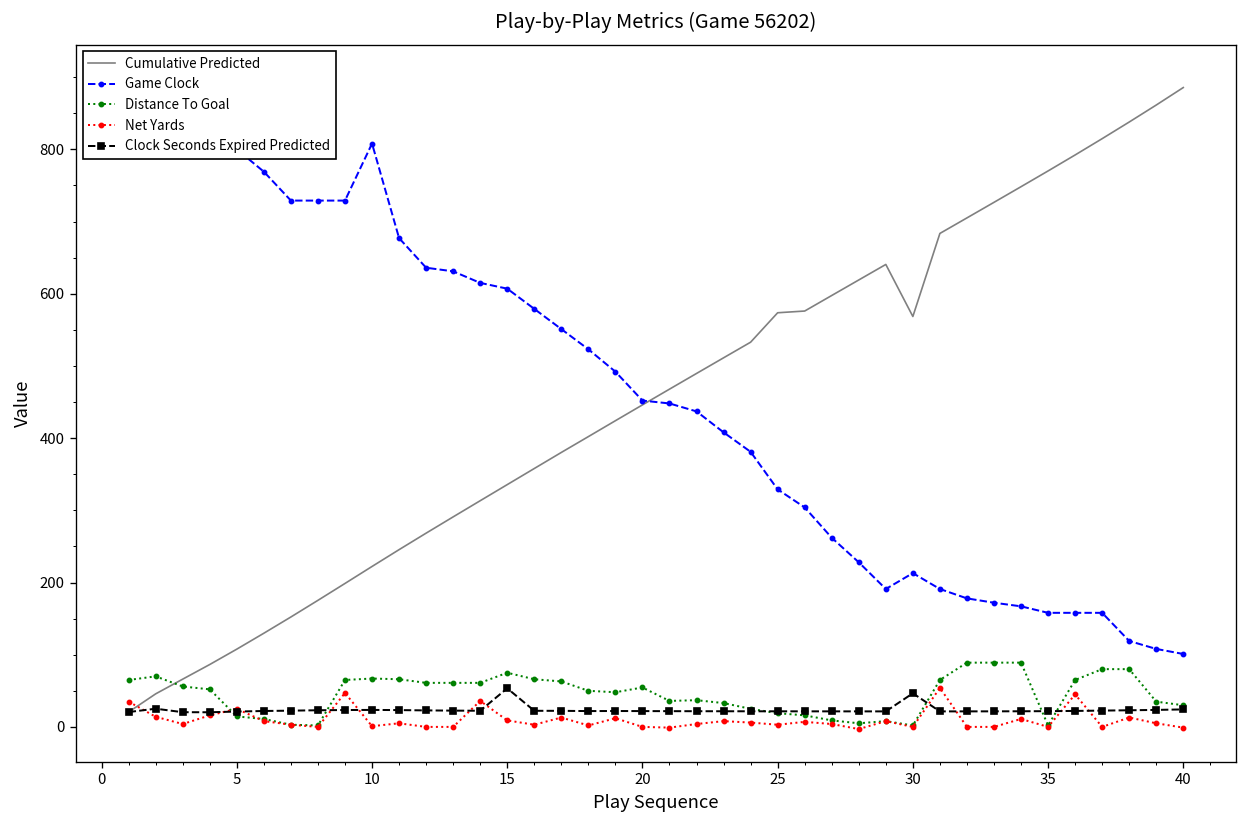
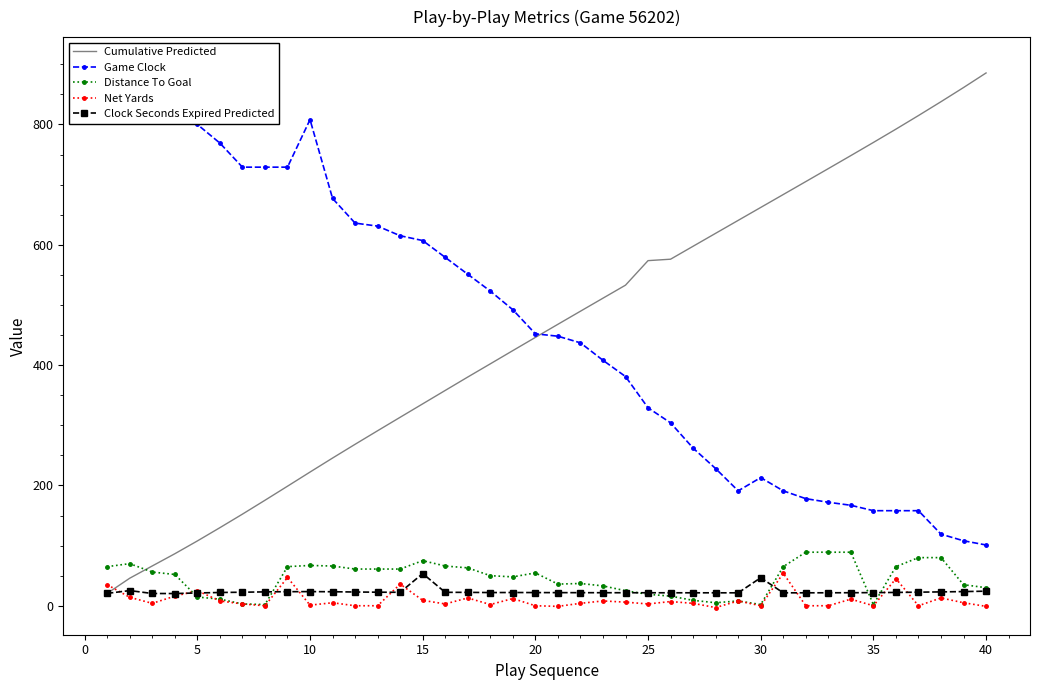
  {
    "Cumulative Predicted": {
      "5": 110,
      "10": 220,
      "15": 340,
      "20": 450,
      "25": 570,
-     "30": 570,
+     "30": 660,
      "35": 770,
      "40": 890
    },
    "Game Clock": {
      "5": 800,
      "10": 810,
      "15": 610,
      "20": 450,
      "25": 330,
      "30": 210,
      "35": 160,
      "40": 100
    },
    "Distance To Goal": {
      "5": 10,
      "10": 70,
      "15": 80,
      "20": 50,
      "40": 30
    },
    "Net Yards": {
      "10": 0,
      "15": 10,
      "20": 0,
      "25": 0,
      "40": 0
    },
    "Clock Seconds Expired Predicted": {
      "10": 20,
      "15": 50,
      "20": 20,
      "30": 50,
      "35": 20,
      "40": 20
    }
  }
